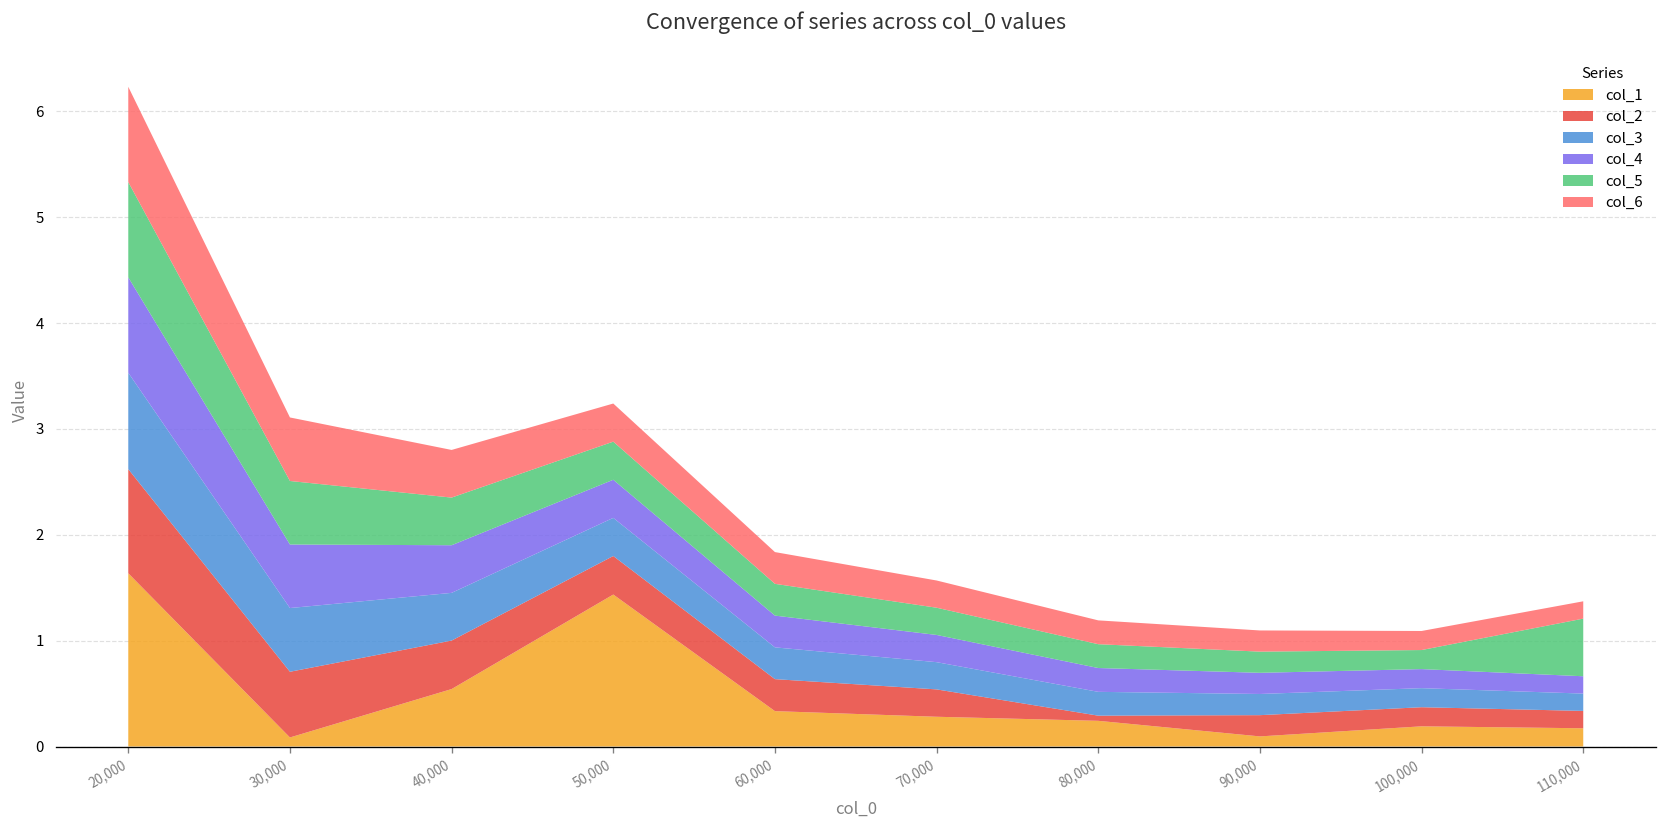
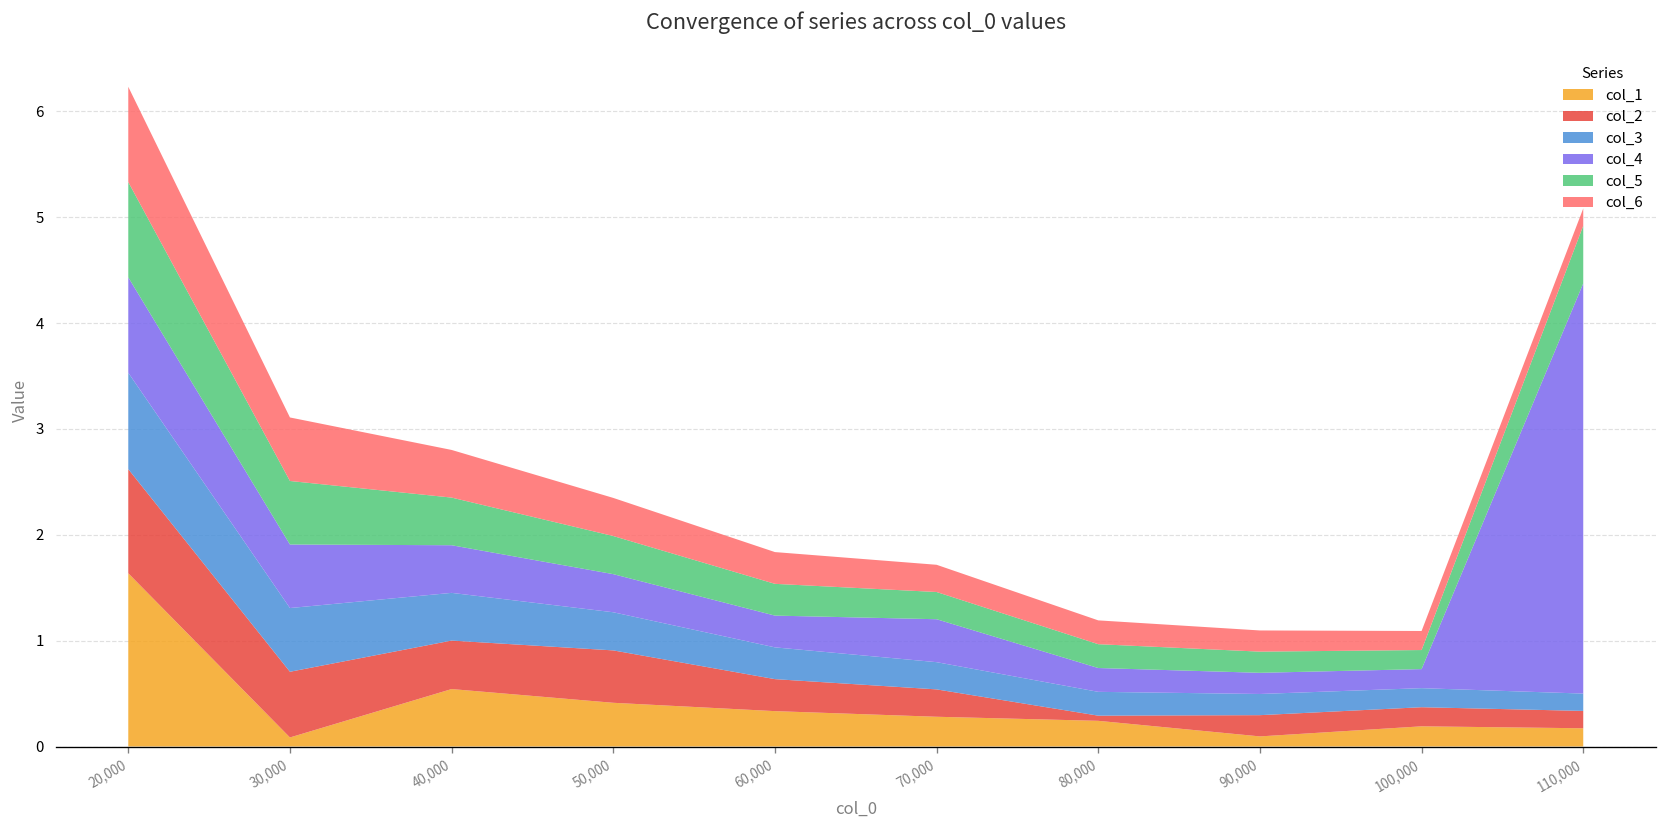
  {
    "col_1": {
      "20,000": 1.6,
      "30,000": 0.1,
      "40,000": 0.5,
-     "50,000": 1.4,
+     "50,000": 0.4,
      "60,000": 0.3,
      "70,000": 0.3,
      "80,000": 0.2,
      "90,000": 0.1,
      "100,000": 0.2,
      "110,000": 0.2
    },
    "col_2": {
      "20,000": 1.0,
      "30,000": 0.6,
      "40,000": 0.5,
-     "50,000": 0.4,
+     "50,000": 0.5,
      "60,000": 0.3,
      "70,000": 0.3,
      "80,000": 0.0,
      "90,000": 0.2,
      "100,000": 0.2,
      "110,000": 0.2
    },
    "col_3": {
      "20,000": 0.9,
      "30,000": 0.6,
      "40,000": 0.5,
      "50,000": 0.4,
      "60,000": 0.3,
      "70,000": 0.3,
      "80,000": 0.2,
      "90,000": 0.2,
      "100,000": 0.2,
      "110,000": 0.2
    },
    "col_4": {
      "20,000": 0.9,
      "30,000": 0.6,
      "40,000": 0.5,
      "50,000": 0.4,
      "60,000": 0.3,
-     "70,000": 0.3,
+     "70,000": 0.4,
      "80,000": 0.2,
      "90,000": 0.2,
      "100,000": 0.2,
-     "110,000": 0.2
+     "110,000": 3.9
    },
    "col_5": {
      "20,000": 0.9,
      "30,000": 0.6,
      "40,000": 0.5,
      "50,000": 0.4,
      "60,000": 0.3,
      "70,000": 0.3,
      "80,000": 0.2,
      "90,000": 0.2,
      "100,000": 0.2,
      "110,000": 0.5
    },
    "col_6": {
      "20,000": 0.9,
      "30,000": 0.6,
      "40,000": 0.5,
      "50,000": 0.4,
      "60,000": 0.3,
      "70,000": 0.3,
      "80,000": 0.2,
      "90,000": 0.2,
      "100,000": 0.2,
      "110,000": 0.2
    }
  }
